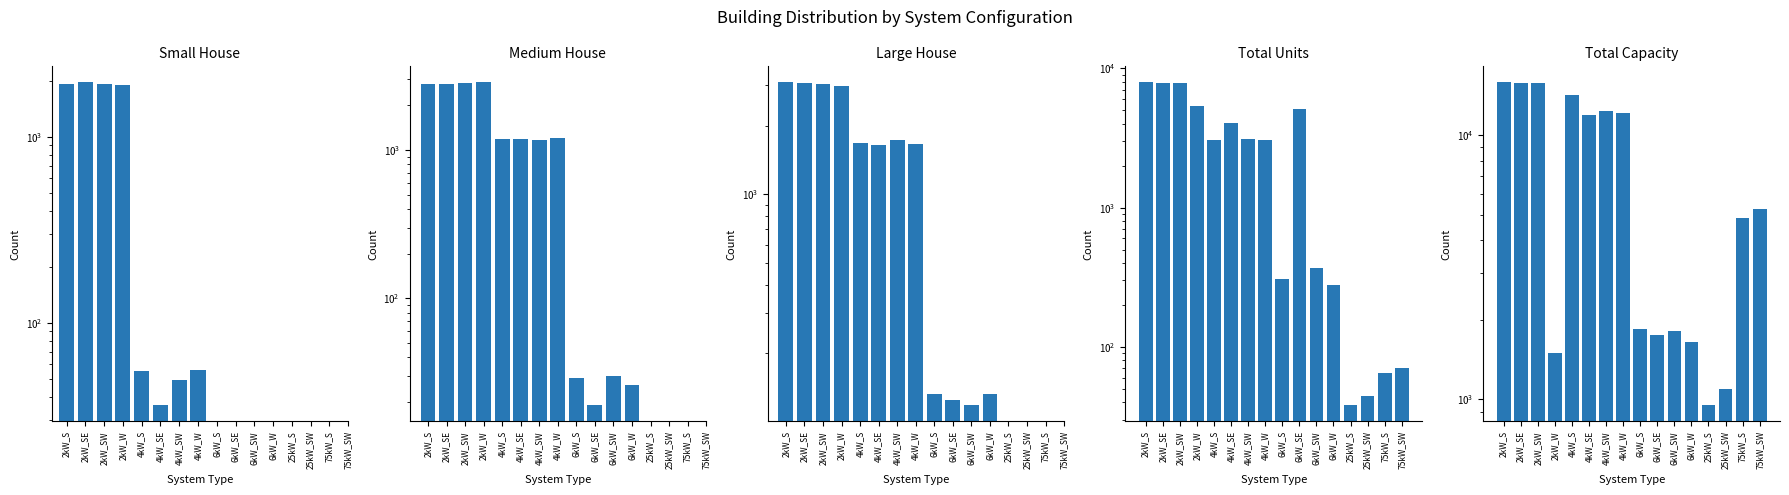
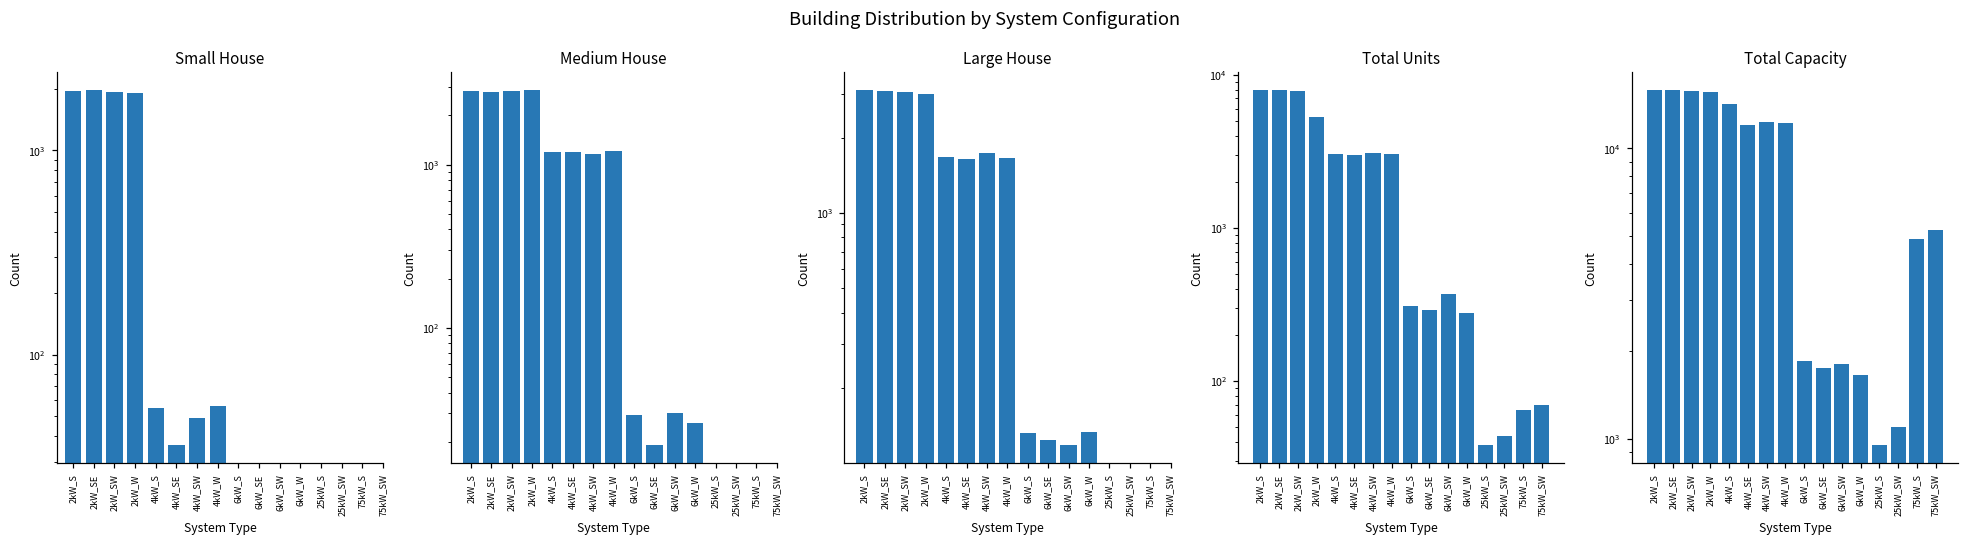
  {
    "Small House": {
      "2kW_S": 1900,
      "2kW_SE": 2000,
      "2kW_SW": 1900,
      "2kW_W": 1900,
      "4kW_S": 55,
      "4kW_SE": 36,
      "4kW_SW": 49,
      "4kW_W": 56
    },
    "Medium House": {
      "2kW_S": 2800,
      "2kW_SE": 2800,
      "2kW_SW": 2800,
      "2kW_W": 2900,
      "4kW_S": 1200,
      "4kW_SE": 1200,
      "4kW_SW": 1200,
      "4kW_W": 1200,
      "6kW_S": 29,
      "6kW_SE": 19,
      "6kW_SW": 30,
      "6kW_W": 26
    },
    "Total Units": {
      "2kW_S": 8000,
      "2kW_SE": 8000,
      "2kW_SW": 8000,
      "2kW_W": 5300,
      "4kW_S": 3000,
-     "4kW_SE": 4000,
+     "4kW_SE": 3000,
      "4kW_SW": 3100,
      "4kW_W": 3000,
      "6kW_S": 310,
-     "6kW_SE": 5100,
+     "6kW_SE": 290,
      "6kW_SW": 370,
      "6kW_W": 280,
      "25kW_S": 38,
      "25kW_SW": 44,
      "75kW_S": 70,
      "75kW_SW": 70
    },
    "Total Capacity": {
      "2kW_S": 16000,
      "2kW_SE": 16000,
      "2kW_SW": 16000,
-     "2kW_W": 1500,
+     "2kW_W": 16000,
      "4kW_S": 14000,
      "4kW_SE": 12000,
      "4kW_SW": 12000,
      "4kW_W": 12000,
      "6kW_S": 1800,
      "6kW_SE": 1800,
      "6kW_SW": 1800,
      "6kW_W": 1700,
      "25kW_S": 950,
      "25kW_SW": 1100,
      "75kW_S": 4900,
      "75kW_SW": 5300
    }
  }
